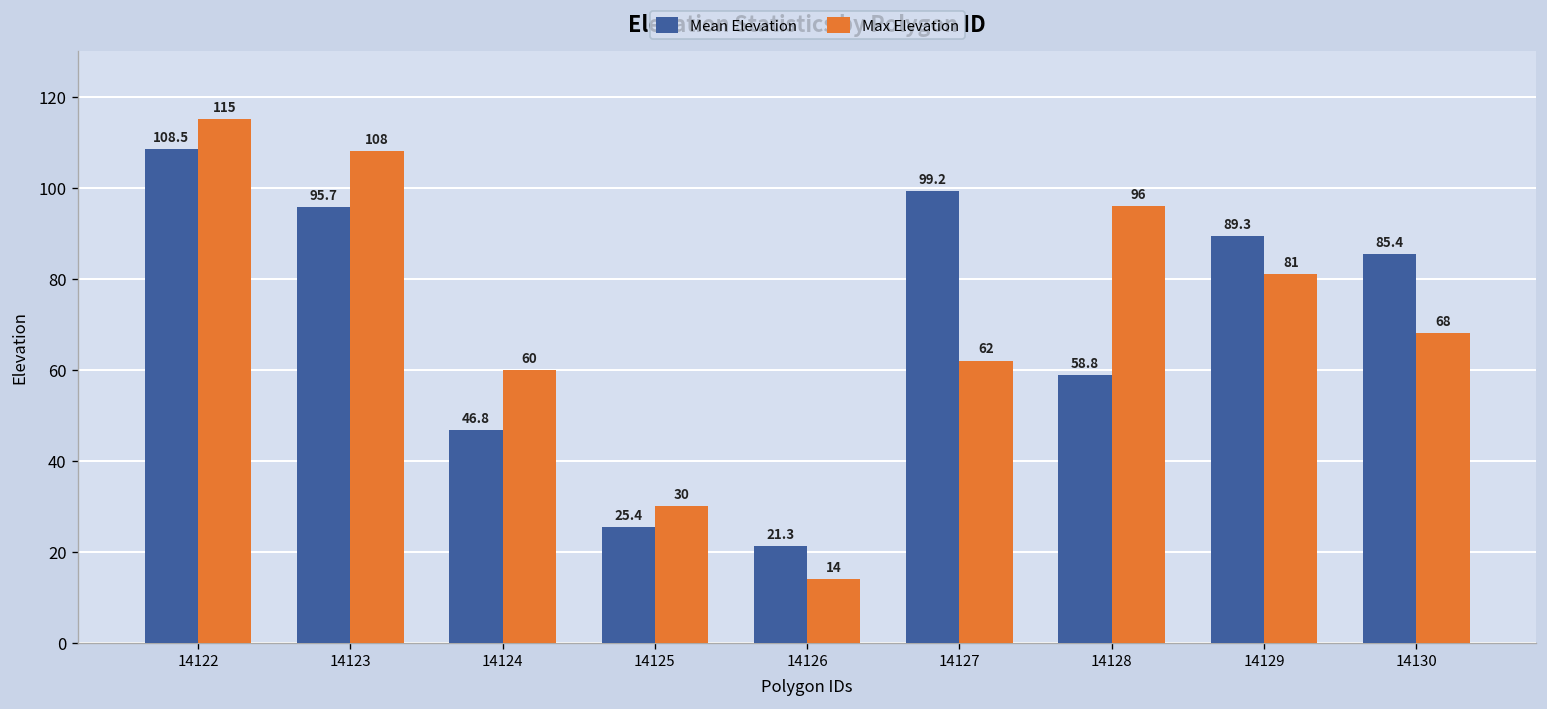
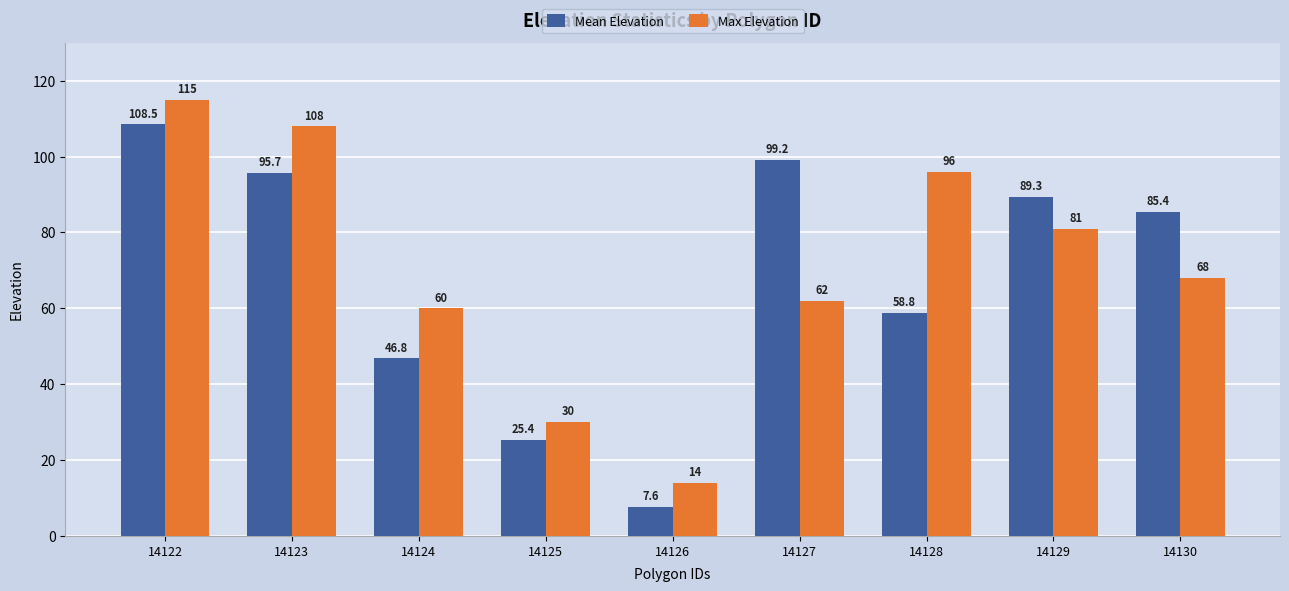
  {
    "Mean Elevation": {
      "14122": 108.5,
      "14123": 95.7,
      "14124": 46.8,
      "14125": 25.4,
-     "14126": 21.3,
+     "14126": 7.6,
      "14127": 99.2,
      "14128": 58.8,
      "14129": 89.3,
      "14130": 85.4
    },
    "Max Elevation": {
      "14122": 115,
      "14123": 108,
      "14124": 60,
      "14125": 30,
      "14126": 14,
      "14127": 62,
      "14128": 96,
      "14129": 81,
      "14130": 68
    }
  }
